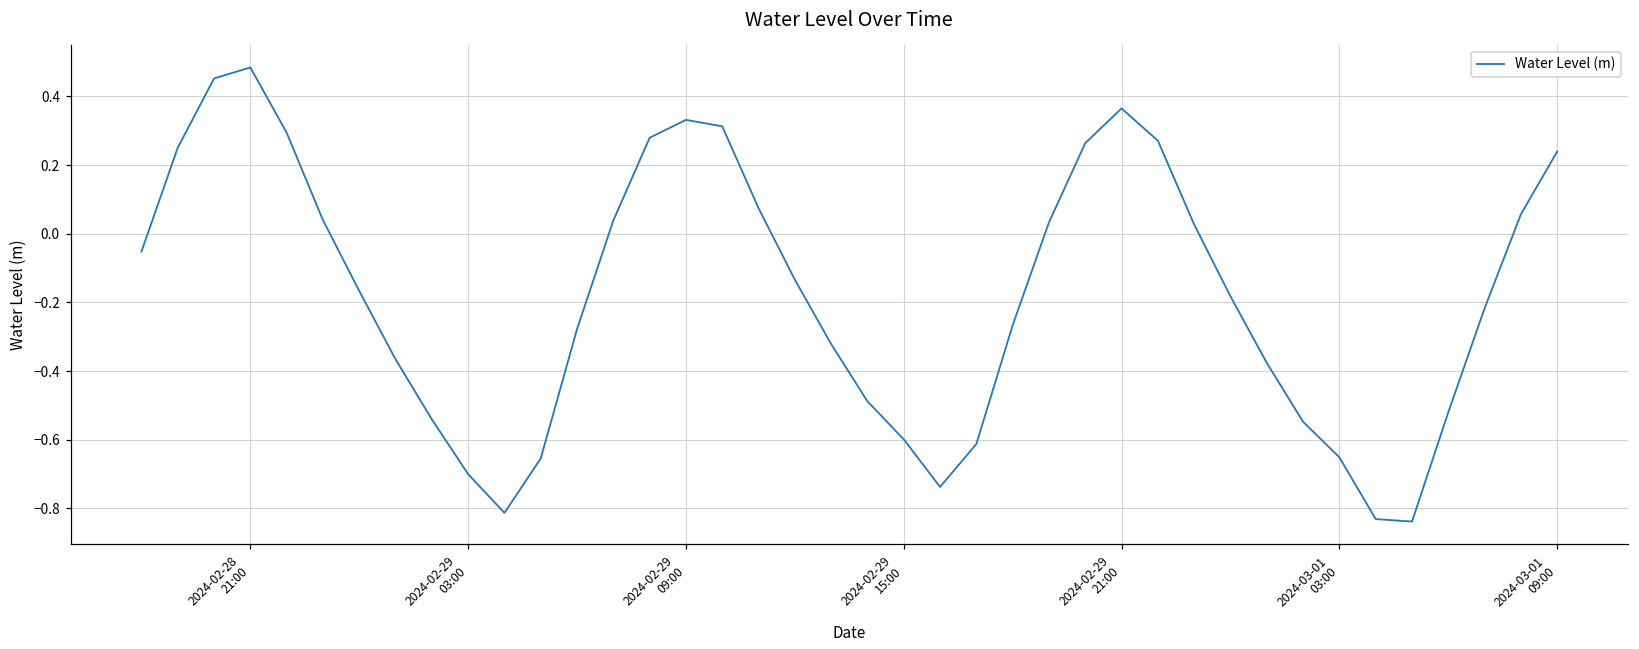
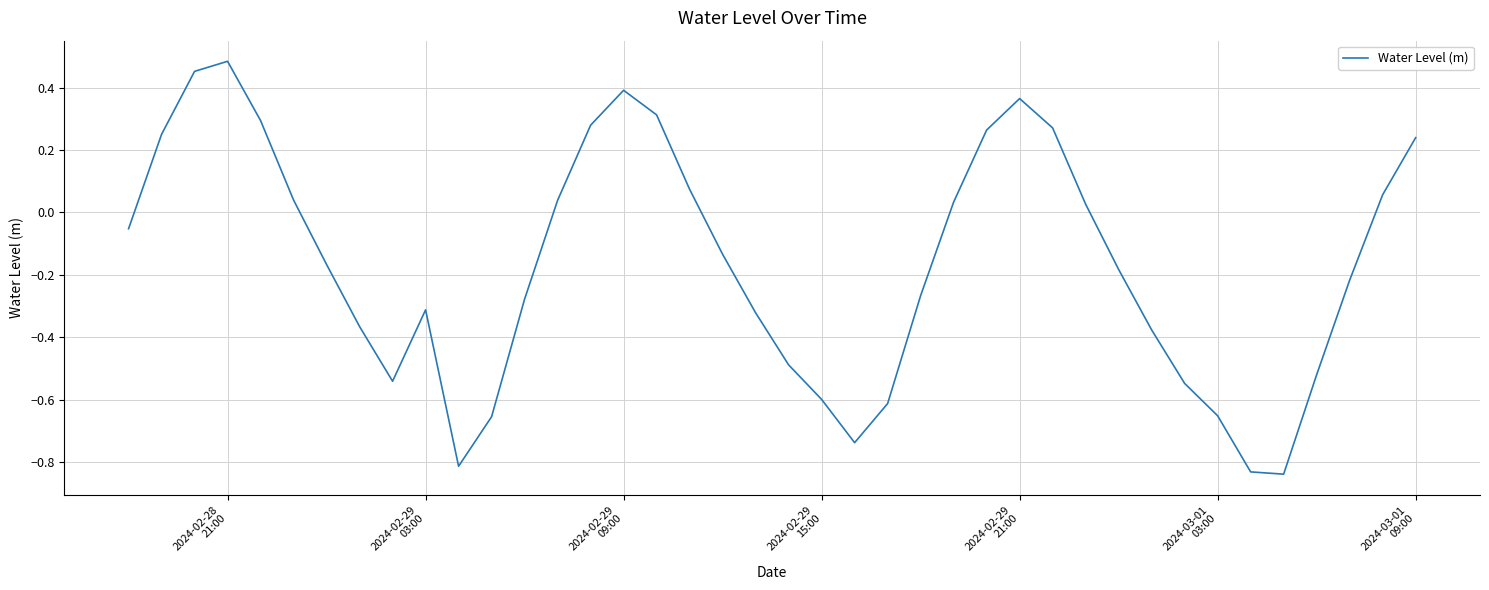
  {
    "2024-02-28 21:00": 0.48,
-   "2024-02-29 03:00": -0.70,
-   "2024-02-29 09:00": 0.33,
+   "2024-02-29 03:00": -0.31,
+   "2024-02-29 09:00": 0.39,
    "2024-02-29 15:00": -0.60,
    "2024-02-29 21:00": 0.36,
    "2024-03-01 03:00": -0.65,
    "2024-03-01 09:00": 0.24
  }
